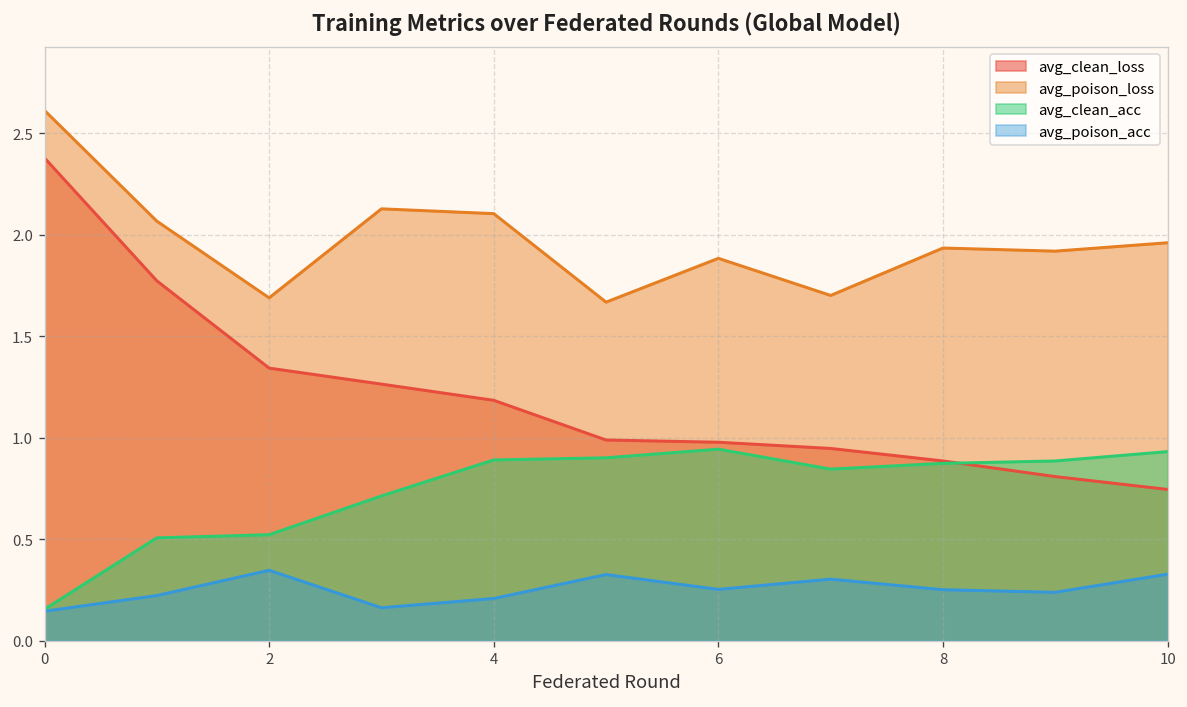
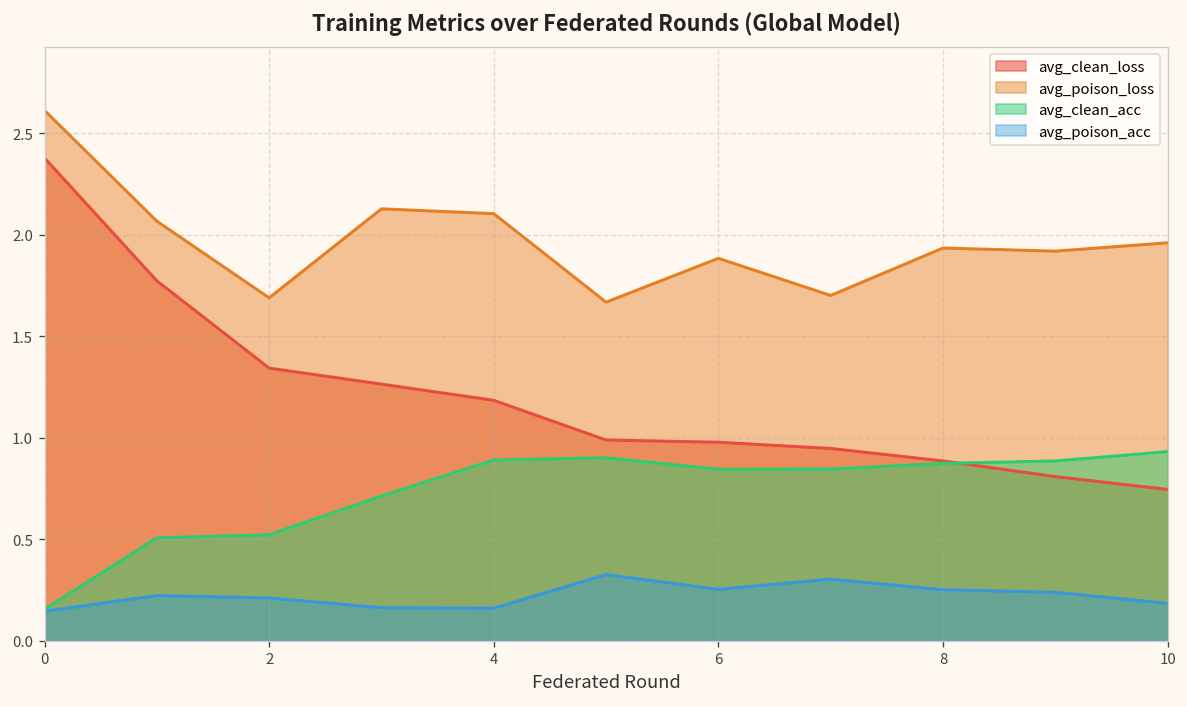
  {
    "avg_clean_acc": {
      "2": 0.52,
      "4": 0.89,
-     "6": 0.94,
+     "6": 0.84,
      "10": 0.93
    },
    "avg_poison_acc": {
-     "2": 0.35,
-     "4": 0.21,
+     "2": 0.21,
+     "4": 0.16,
      "6": 0.25,
      "8": 0.25,
-     "10": 0.33
+     "10": 0.18
    }
  }
